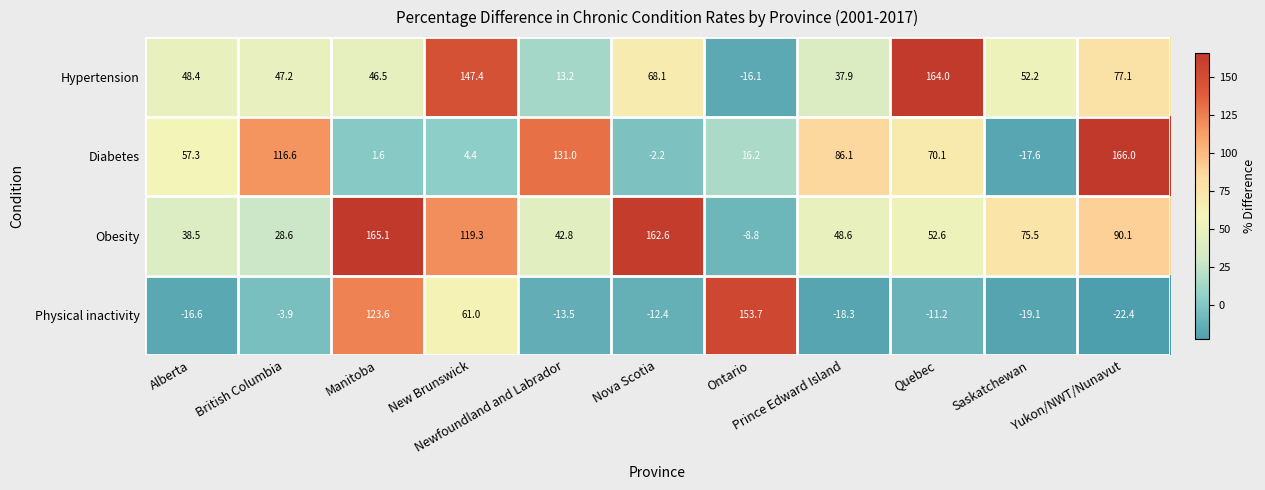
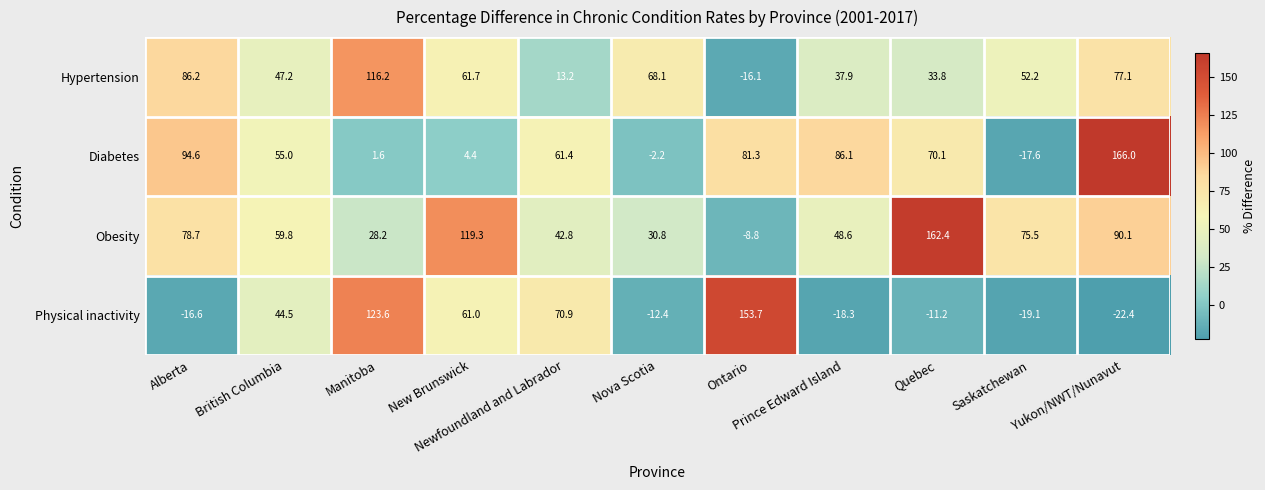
  {
    "Hypertension": {
-     "Alberta": 48.4,
+     "Alberta": 86.2,
      "British Columbia": 47.2,
-     "Manitoba": 46.5,
-     "New Brunswick": 147.4,
+     "Manitoba": 116.2,
+     "New Brunswick": 61.7,
      "Newfoundland and Labrador": 13.2,
      "Nova Scotia": 68.1,
      "Ontario": -16.1,
      "Prince Edward Island": 37.9,
-     "Quebec": 164.0,
+     "Quebec": 33.8,
      "Saskatchewan": 52.2,
      "Yukon/NWT/Nunavut": 77.1
    },
    "Diabetes": {
-     "Alberta": 57.3,
-     "British Columbia": 116.6,
+     "Alberta": 94.6,
+     "British Columbia": 55.0,
      "Manitoba": 1.6,
      "New Brunswick": 4.4,
-     "Newfoundland and Labrador": 131.0,
+     "Newfoundland and Labrador": 61.4,
      "Nova Scotia": -2.2,
-     "Ontario": 16.2,
+     "Ontario": 81.3,
      "Prince Edward Island": 86.1,
      "Quebec": 70.1,
      "Saskatchewan": -17.6,
      "Yukon/NWT/Nunavut": 166.0
    },
    "Obesity": {
-     "Alberta": 38.5,
-     "British Columbia": 28.6,
-     "Manitoba": 165.1,
+     "Alberta": 78.7,
+     "British Columbia": 59.8,
+     "Manitoba": 28.2,
      "New Brunswick": 119.3,
      "Newfoundland and Labrador": 42.8,
-     "Nova Scotia": 162.6,
+     "Nova Scotia": 30.8,
      "Ontario": -8.8,
      "Prince Edward Island": 48.6,
-     "Quebec": 52.6,
+     "Quebec": 162.4,
      "Saskatchewan": 75.5,
      "Yukon/NWT/Nunavut": 90.1
    },
    "Physical inactivity": {
      "Alberta": -16.6,
-     "British Columbia": -3.9,
+     "British Columbia": 44.5,
      "Manitoba": 123.6,
      "New Brunswick": 61.0,
-     "Newfoundland and Labrador": -13.5,
+     "Newfoundland and Labrador": 70.9,
      "Nova Scotia": -12.4,
      "Ontario": 153.7,
      "Prince Edward Island": -18.3,
      "Quebec": -11.2,
      "Saskatchewan": -19.1,
      "Yukon/NWT/Nunavut": -22.4
    }
  }
